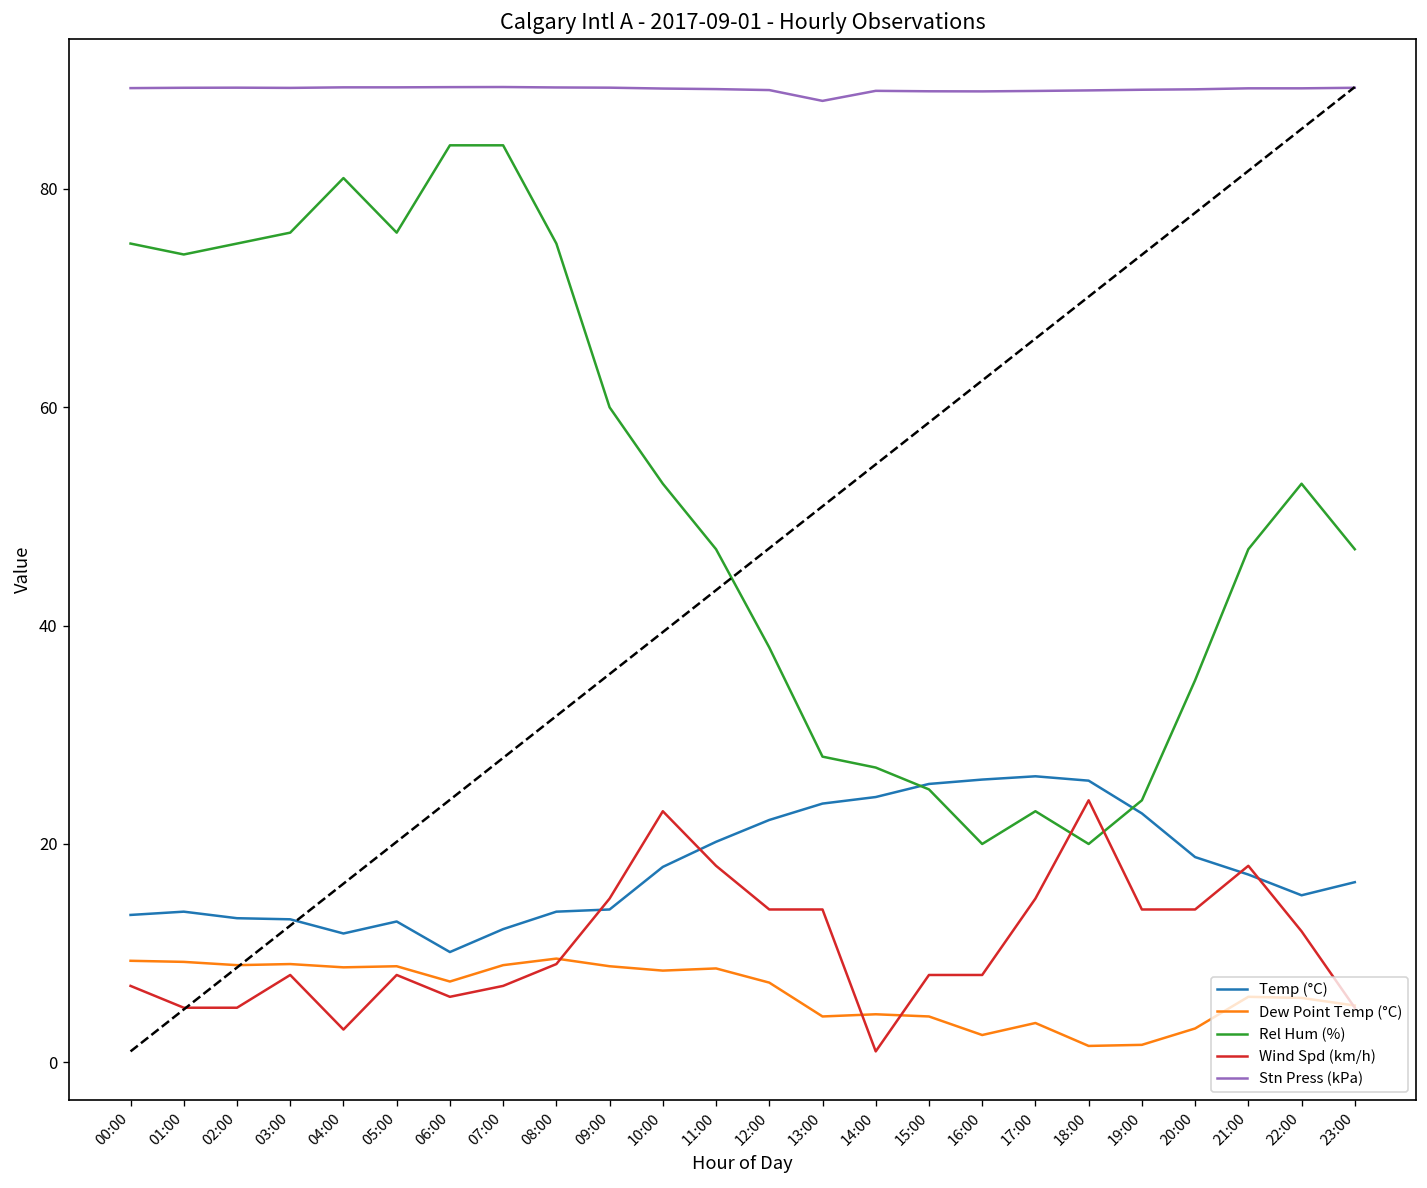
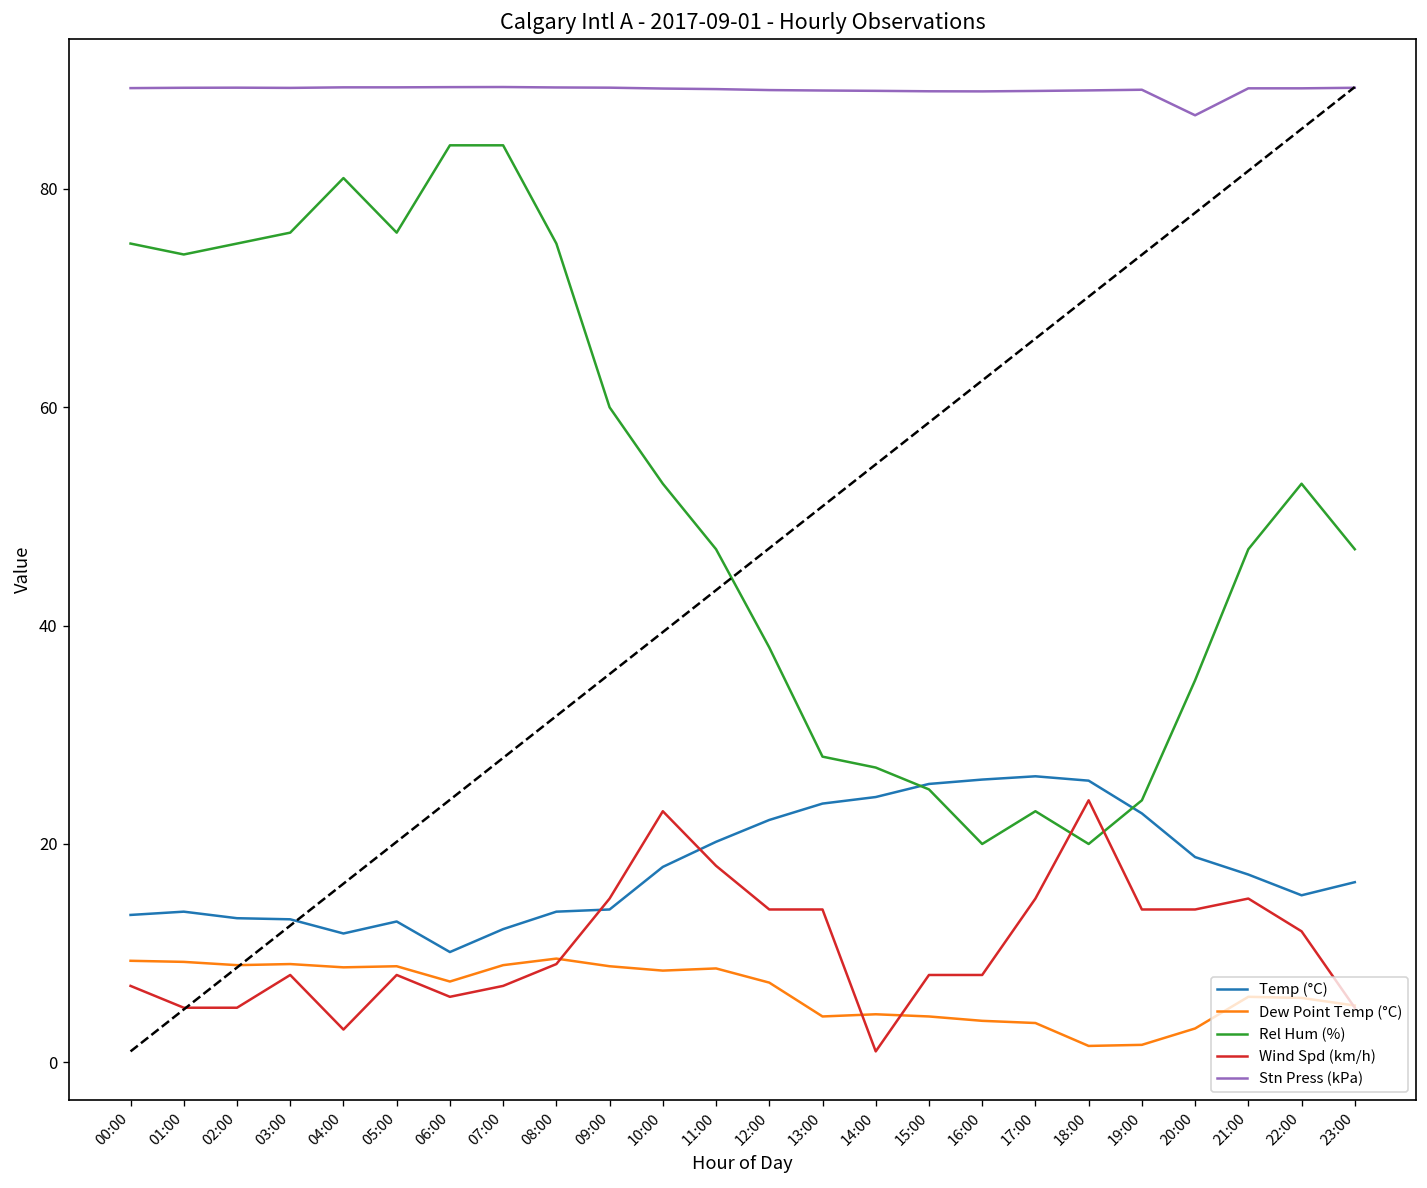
  {
    "Temp (°C)": {
      "00:00": 14,
      "01:00": 14,
      "02:00": 13,
      "03:00": 13,
      "04:00": 12,
      "05:00": 13,
      "06:00": 10,
      "07:00": 12,
      "08:00": 14,
      "09:00": 14,
      "10:00": 18,
      "11:00": 20,
      "12:00": 22,
      "13:00": 24,
      "14:00": 24,
      "15:00": 26,
      "16:00": 26,
      "17:00": 26,
      "18:00": 26,
      "19:00": 23,
      "20:00": 19,
      "21:00": 17,
      "22:00": 15,
      "23:00": 17
    },
    "Dew Point Temp (°C)": {
      "00:00": 9,
      "01:00": 9,
      "02:00": 9,
      "03:00": 9,
      "04:00": 9,
      "05:00": 9,
      "06:00": 7,
      "07:00": 9,
      "08:00": 10,
      "09:00": 9,
      "10:00": 8,
      "11:00": 9,
      "12:00": 7,
      "13:00": 4,
      "14:00": 4,
      "15:00": 4,
-     "16:00": 3,
+     "16:00": 4,
      "17:00": 4,
      "18:00": 2,
      "19:00": 2,
      "20:00": 3
    },
    "Rel Hum (%)": {
      "00:00": 75,
      "01:00": 74,
      "02:00": 75,
      "03:00": 76,
      "04:00": 81,
      "05:00": 76,
      "06:00": 84,
      "07:00": 84,
      "08:00": 75,
      "09:00": 60,
      "10:00": 53,
      "11:00": 47,
      "12:00": 38,
      "13:00": 28,
      "14:00": 27,
      "15:00": 25,
      "16:00": 20,
      "17:00": 23,
      "18:00": 20,
      "19:00": 24,
      "20:00": 35,
      "21:00": 47,
      "22:00": 53,
      "23:00": 47
    },
    "Wind Spd (km/h)": {
      "00:00": 7,
      "01:00": 5,
      "02:00": 5,
      "03:00": 8,
      "04:00": 3,
      "05:00": 8,
      "06:00": 6,
      "07:00": 7,
      "08:00": 9,
      "09:00": 15,
      "10:00": 23,
      "11:00": 18,
      "12:00": 14,
      "13:00": 14,
      "14:00": 1,
      "15:00": 8,
      "16:00": 8,
      "17:00": 15,
      "18:00": 24,
      "19:00": 14,
      "20:00": 14,
-     "21:00": 18,
+     "21:00": 15,
      "22:00": 12
    },
    "Stn Press (kPa)": {
      "00:00": 89,
      "01:00": 89,
      "02:00": 89,
      "03:00": 89,
      "04:00": 89,
      "05:00": 89,
      "06:00": 89,
      "07:00": 89,
      "08:00": 89,
      "09:00": 89,
      "10:00": 89,
      "11:00": 89,
      "12:00": 89,
-     "13:00": 88,
+     "13:00": 89,
      "14:00": 89,
      "15:00": 89,
      "16:00": 89,
      "17:00": 89,
      "18:00": 89,
      "19:00": 89,
-     "20:00": 89,
+     "20:00": 87,
      "21:00": 89,
      "22:00": 89
    }
  }
